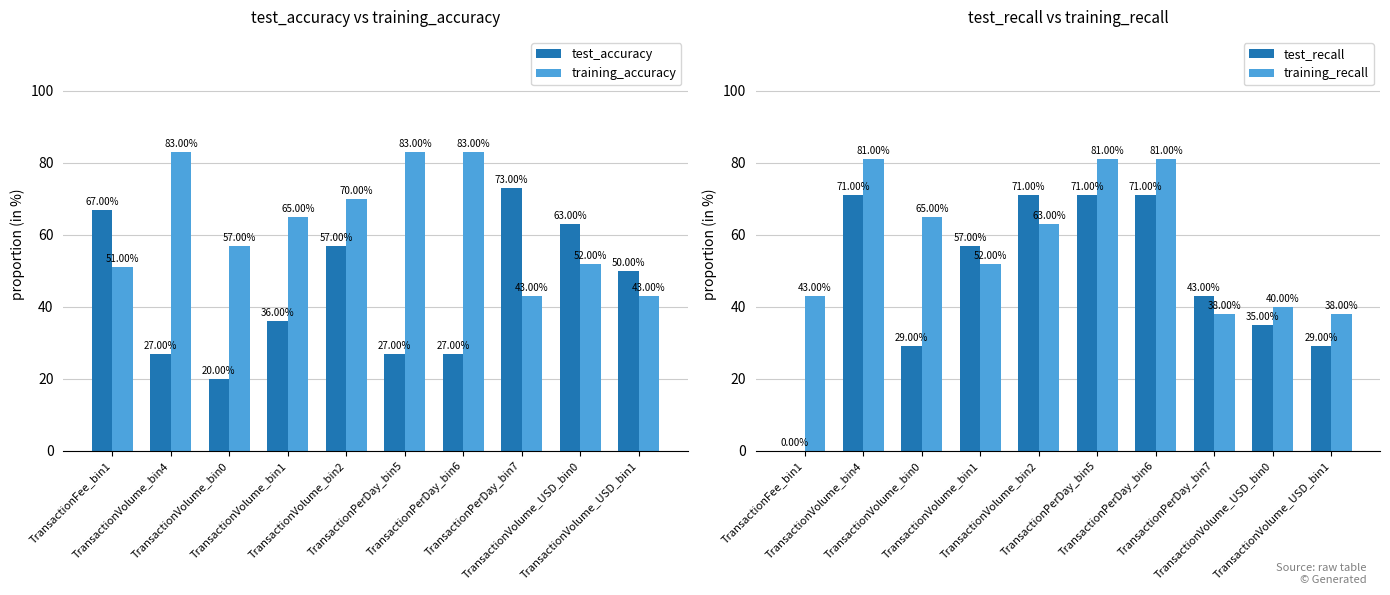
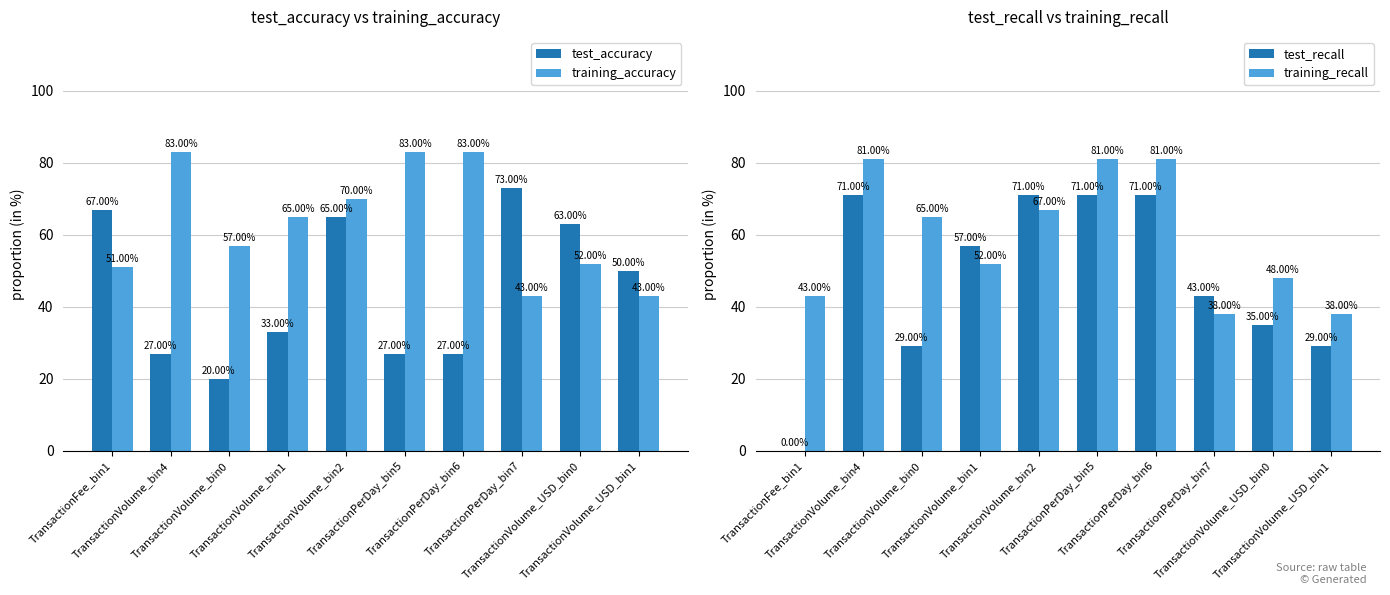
  {
    "test_accuracy vs training_accuracy": {
      "test_accuracy": {
        "TransactionFee_bin1": "67.00%",
        "TransactionVolume_bin4": "27.00%",
        "TransactionVolume_bin0": "20.00%",
-       "TransactionVolume_bin1": "36.00%",
-       "TransactionVolume_bin2": "57.00%",
+       "TransactionVolume_bin1": "33.00%",
+       "TransactionVolume_bin2": "65.00%",
        "TransactionPerDay_bin5": "27.00%",
        "TransactionPerDay_bin6": "27.00%",
        "TransactionPerDay_bin7": "73.00%",
        "TransactionVolume_USD_bin0": "63.00%",
        "TransactionVolume_USD_bin1": "50.00%"
      },
      "training_accuracy": {
        "TransactionFee_bin1": "51.00%",
        "TransactionVolume_bin4": "83.00%",
        "TransactionVolume_bin0": "57.00%",
        "TransactionVolume_bin1": "65.00%",
        "TransactionVolume_bin2": "70.00%",
        "TransactionPerDay_bin5": "83.00%",
        "TransactionPerDay_bin6": "83.00%",
        "TransactionPerDay_bin7": "43.00%",
        "TransactionVolume_USD_bin0": "52.00%",
        "TransactionVolume_USD_bin1": "43.00%"
      }
    },
    "test_recall vs training_recall": {
      "test_recall": {
        "TransactionFee_bin1": "0.00%",
        "TransactionVolume_bin4": "71.00%",
        "TransactionVolume_bin0": "29.00%",
        "TransactionVolume_bin1": "57.00%",
        "TransactionVolume_bin2": "71.00%",
        "TransactionPerDay_bin5": "71.00%",
        "TransactionPerDay_bin6": "71.00%",
        "TransactionPerDay_bin7": "43.00%",
        "TransactionVolume_USD_bin0": "35.00%",
        "TransactionVolume_USD_bin1": "29.00%"
      },
      "training_recall": {
        "TransactionFee_bin1": "43.00%",
        "TransactionVolume_bin4": "81.00%",
        "TransactionVolume_bin0": "65.00%",
        "TransactionVolume_bin1": "52.00%",
-       "TransactionVolume_bin2": "63.00%",
+       "TransactionVolume_bin2": "67.00%",
        "TransactionPerDay_bin5": "81.00%",
        "TransactionPerDay_bin6": "81.00%",
        "TransactionPerDay_bin7": "38.00%",
-       "TransactionVolume_USD_bin0": "40.00%",
+       "TransactionVolume_USD_bin0": "48.00%",
        "TransactionVolume_USD_bin1": "38.00%"
      }
    }
  }
